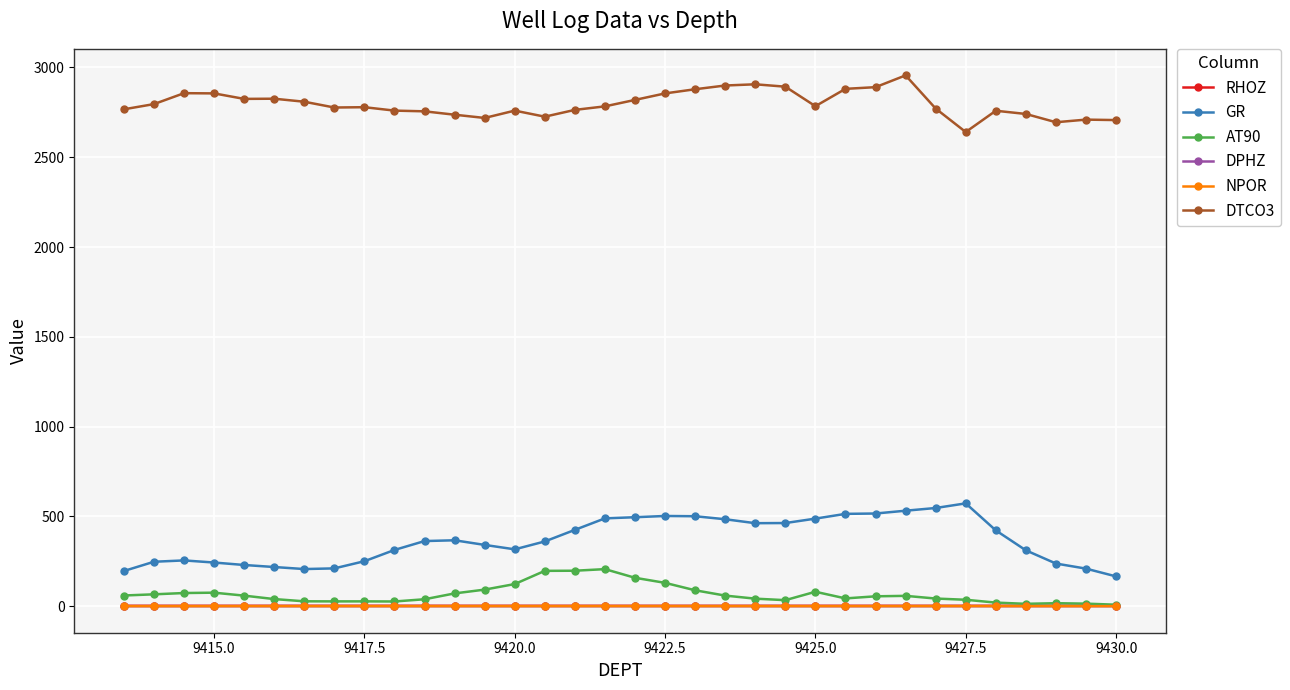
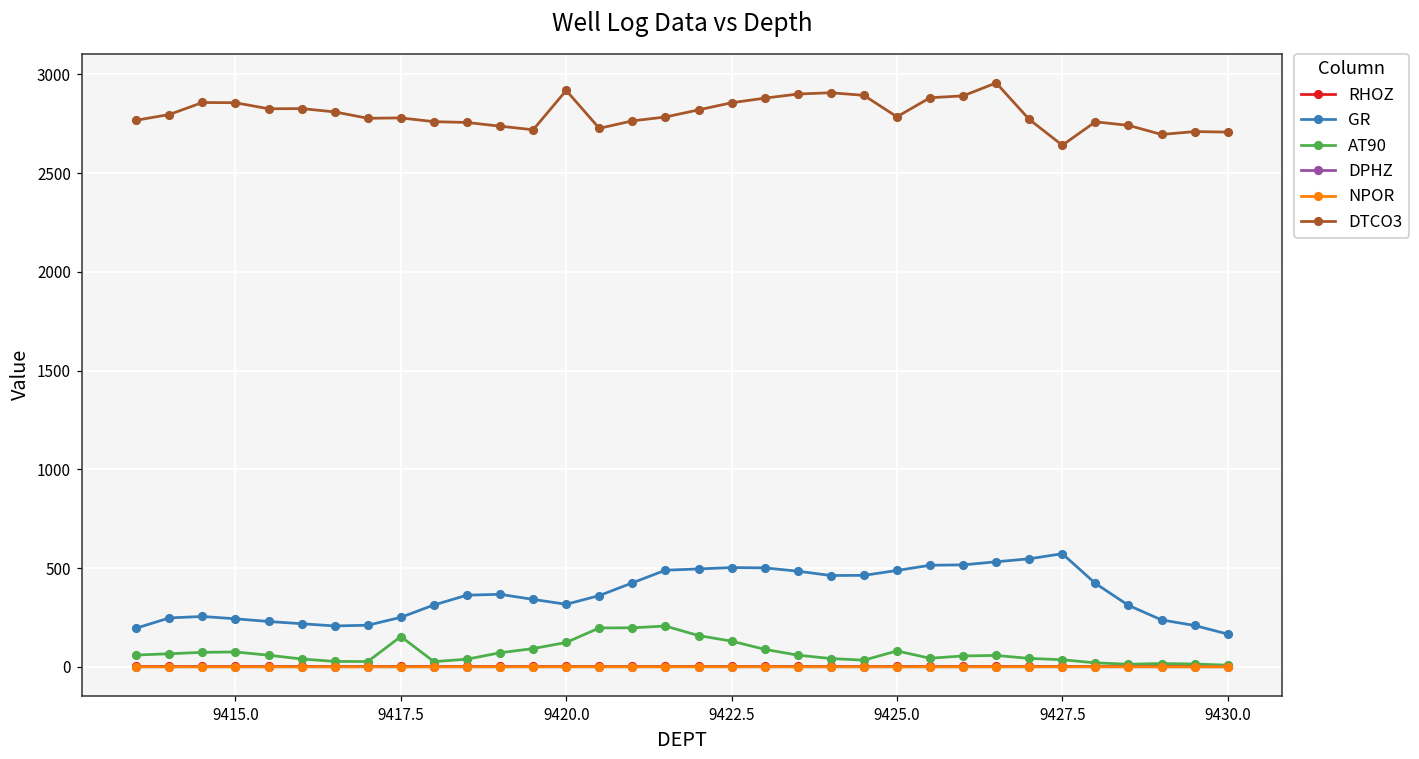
  {
    "NPOR": {
      "9415.0": 0,
      "9417.5": 0,
      "9420.0": 0,
      "9422.5": 0,
      "9425.0": 0,
      "9427.5": 0
    },
    "GR": {
      "9415.0": 240,
      "9417.5": 250,
      "9420.0": 320,
      "9422.5": 500,
      "9425.0": 490,
      "9427.5": 570,
      "9430.0": 170
    },
    "AT90": {
      "9415.0": 80,
-     "9417.5": 30,
+     "9417.5": 150,
      "9420.0": 120,
      "9422.5": 130,
      "9425.0": 80,
      "9427.5": 40
    },
    "DTCO3": {
      "9415.0": 2860,
      "9417.5": 2780,
-     "9420.0": 2760,
+     "9420.0": 2920,
      "9422.5": 2860,
      "9425.0": 2780,
      "9427.5": 2640,
      "9430.0": 2710
    }
  }
